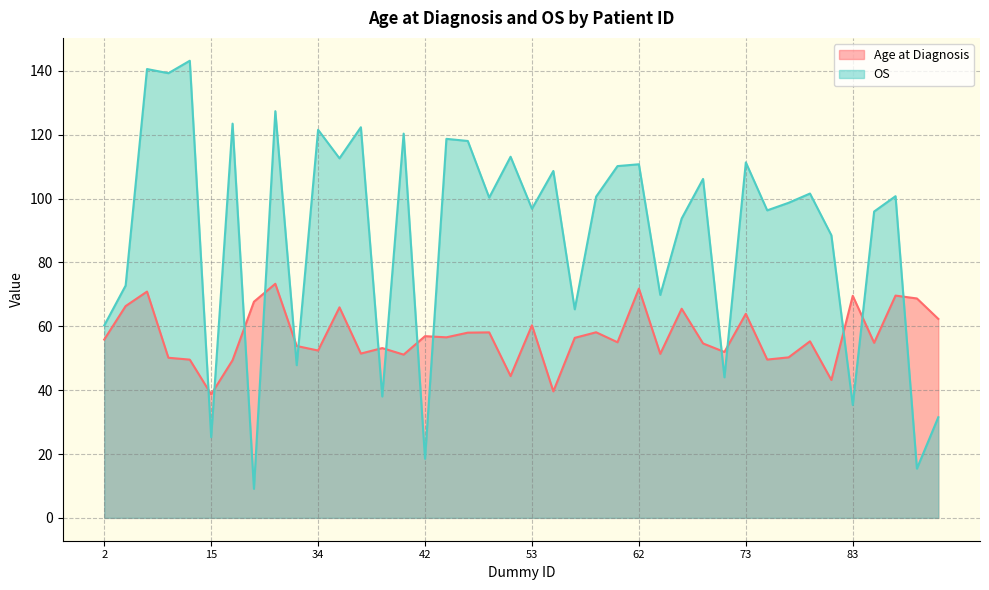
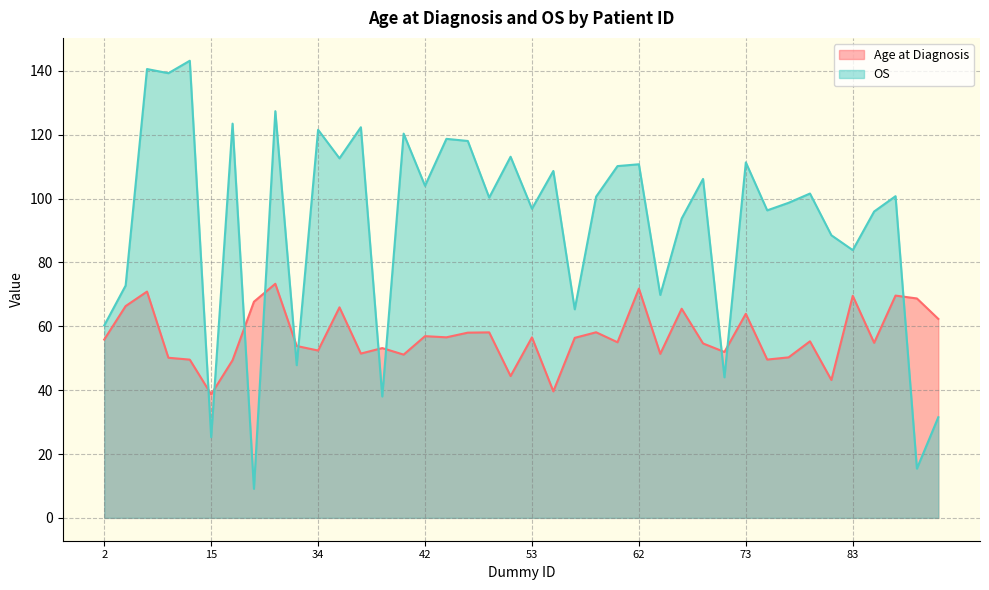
  {
    "Age at Diagnosis": {
      "15": 39,
      "42": 57,
-     "53": 60,
+     "53": 57,
      "62": 72,
      "73": 64,
      "83": 70
    },
    "OS": {
      "15": 25,
-     "42": 19,
+     "42": 104,
      "53": 97,
      "62": 111,
      "73": 111,
-     "83": 35
+     "83": 84
    }
  }
